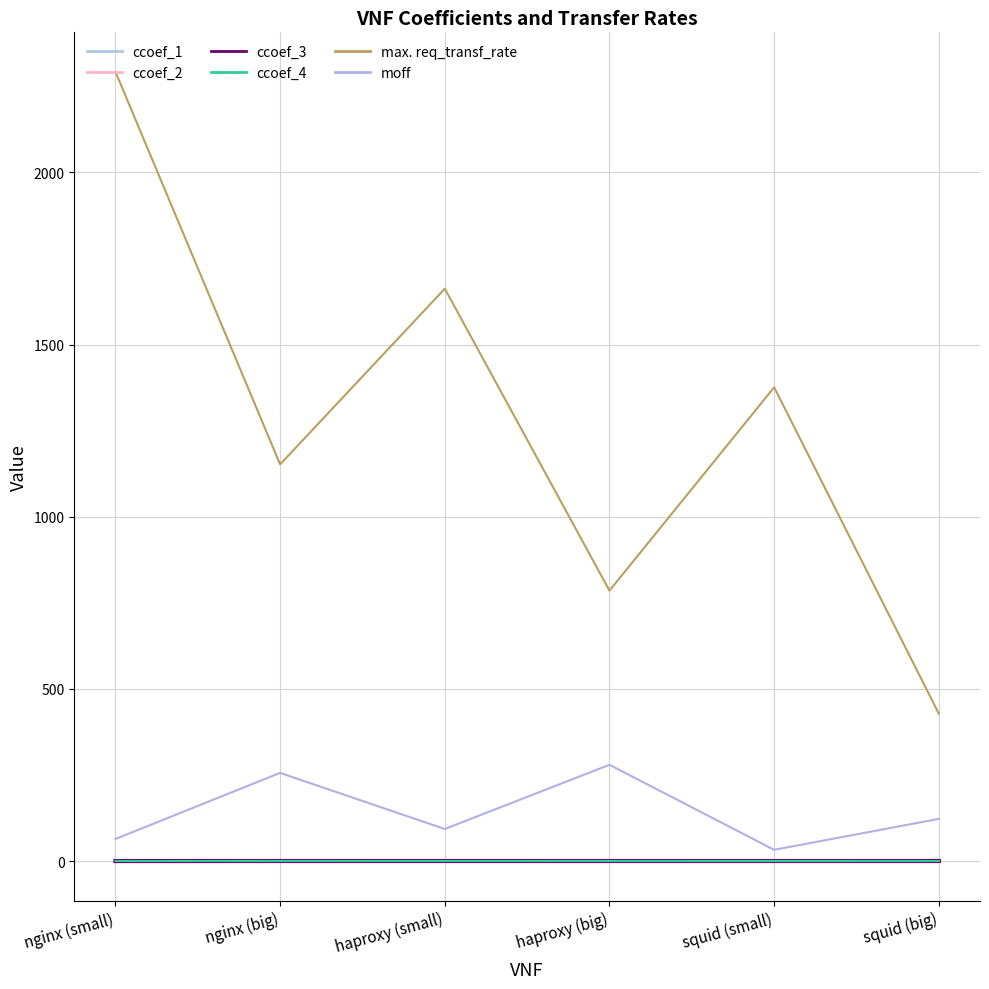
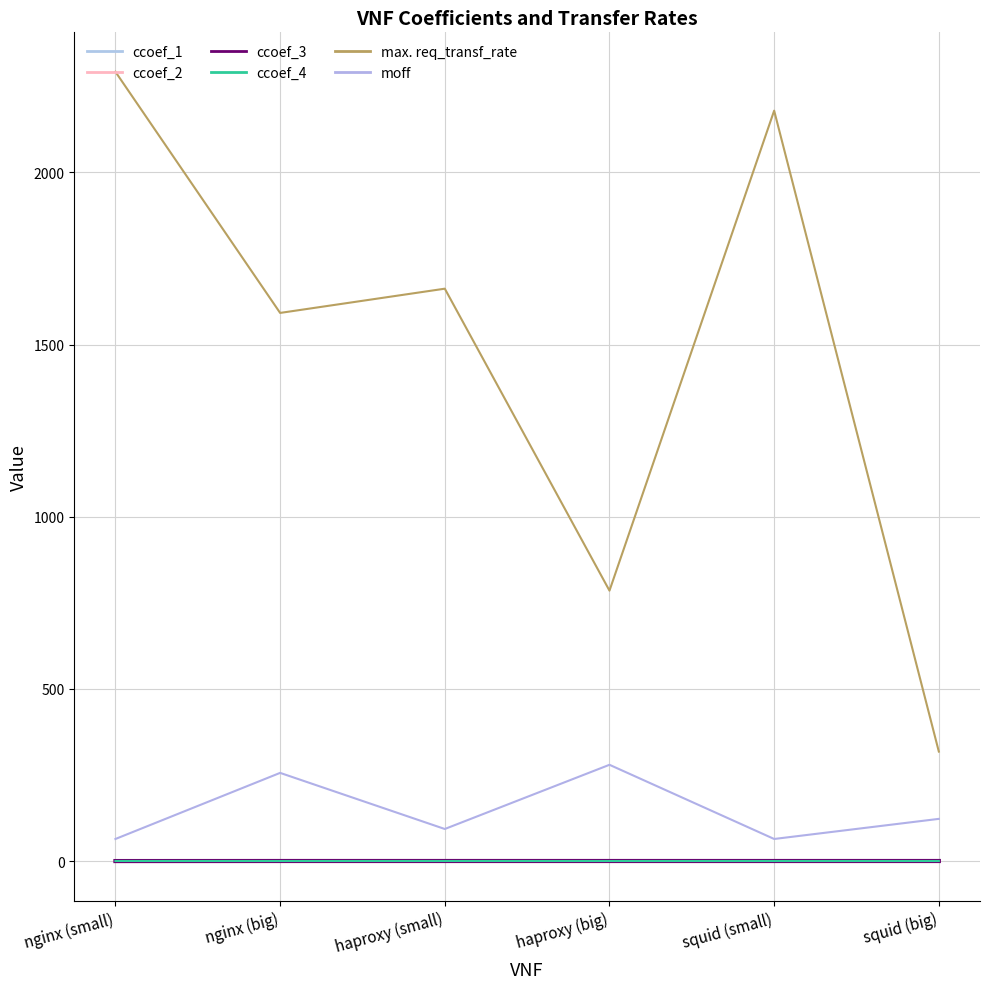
  {
    "ccoef_4": {
      "nginx (small)": 0,
      "nginx (big)": 0,
      "haproxy (small)": 0,
      "haproxy (big)": 0,
      "squid (small)": 0,
      "squid (big)": 0
    },
    "max. req_transf_rate": {
      "nginx (small)": 2290,
-     "nginx (big)": 1150,
+     "nginx (big)": 1590,
      "haproxy (small)": 1660,
      "haproxy (big)": 790,
-     "squid (small)": 1380,
-     "squid (big)": 430
+     "squid (small)": 2180,
+     "squid (big)": 320
    },
    "moff": {
      "nginx (small)": 60,
      "nginx (big)": 260,
      "haproxy (small)": 90,
      "haproxy (big)": 280,
-     "squid (small)": 30,
+     "squid (small)": 60,
      "squid (big)": 120
    }
  }
